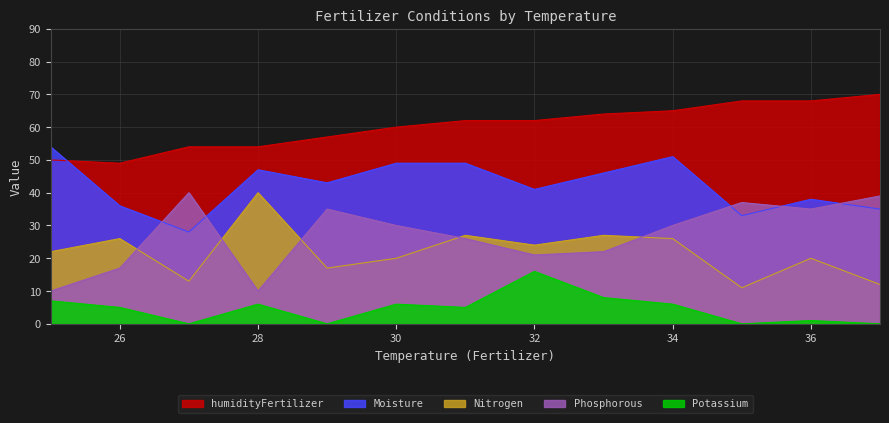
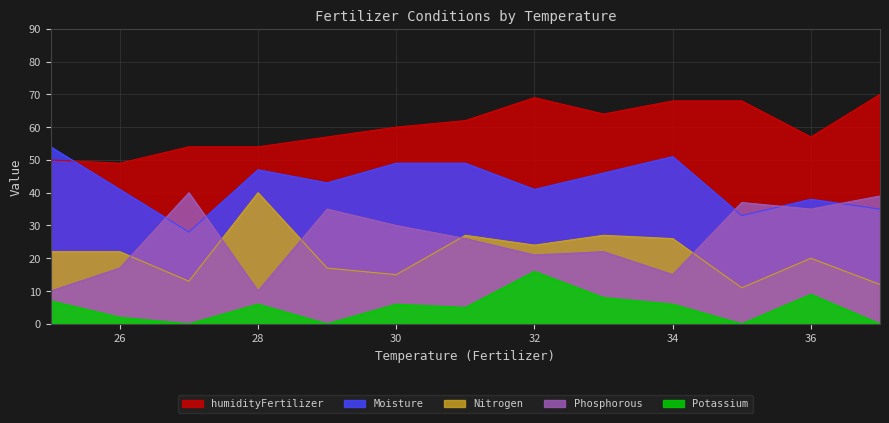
  {
    "humidityFertilizer": {
      "26": 49,
      "28": 54,
      "30": 60,
-     "32": 62,
-     "34": 65,
-     "36": 68
+     "32": 69,
+     "34": 68,
+     "36": 57
    },
    "Moisture": {
-     "26": 36,
+     "26": 41,
      "28": 47,
      "30": 49,
      "32": 41,
      "34": 51,
      "36": 38
    },
    "Nitrogen": {
-     "26": 26,
+     "26": 22,
      "28": 40,
-     "30": 20,
+     "30": 15,
      "32": 24,
      "34": 26,
      "36": 20
    },
    "Phosphorous": {
      "26": 17,
      "28": 10,
      "30": 30,
      "32": 21,
-     "34": 30,
+     "34": 15,
      "36": 35
    },
    "Potassium": {
-     "26": 5,
+     "26": 2,
      "28": 6,
      "30": 6,
      "32": 16,
      "34": 6,
-     "36": 1
+     "36": 9
    }
  }
